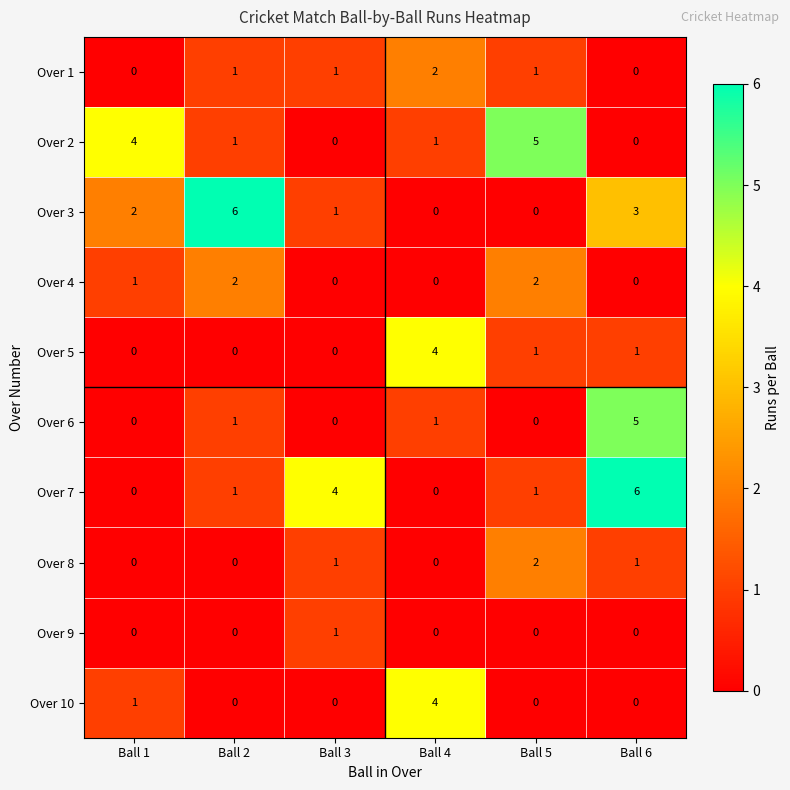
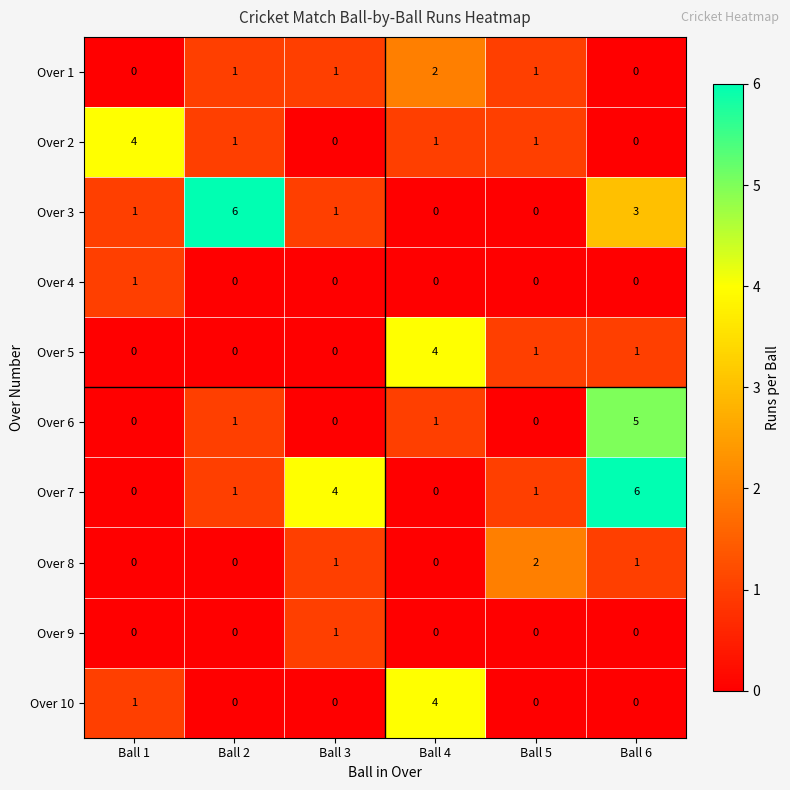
  {
    "Over 1": {
      "Ball 1": 0,
      "Ball 2": 1,
      "Ball 3": 1,
      "Ball 4": 2,
      "Ball 5": 1,
      "Ball 6": 0
    },
    "Over 2": {
      "Ball 1": 4,
      "Ball 2": 1,
      "Ball 3": 0,
      "Ball 4": 1,
-     "Ball 5": 5,
+     "Ball 5": 1,
      "Ball 6": 0
    },
    "Over 3": {
-     "Ball 1": 2,
+     "Ball 1": 1,
      "Ball 2": 6,
      "Ball 3": 1,
      "Ball 4": 0,
      "Ball 5": 0,
      "Ball 6": 3
    },
    "Over 4": {
      "Ball 1": 1,
-     "Ball 2": 2,
+     "Ball 2": 0,
      "Ball 3": 0,
      "Ball 4": 0,
-     "Ball 5": 2,
+     "Ball 5": 0,
      "Ball 6": 0
    },
    "Over 5": {
      "Ball 1": 0,
      "Ball 2": 0,
      "Ball 3": 0,
      "Ball 4": 4,
      "Ball 5": 1,
      "Ball 6": 1
    },
    "Over 6": {
      "Ball 1": 0,
      "Ball 2": 1,
      "Ball 3": 0,
      "Ball 4": 1,
      "Ball 5": 0,
      "Ball 6": 5
    },
    "Over 7": {
      "Ball 1": 0,
      "Ball 2": 1,
      "Ball 3": 4,
      "Ball 4": 0,
      "Ball 5": 1,
      "Ball 6": 6
    },
    "Over 8": {
      "Ball 1": 0,
      "Ball 2": 0,
      "Ball 3": 1,
      "Ball 4": 0,
      "Ball 5": 2,
      "Ball 6": 1
    },
    "Over 9": {
      "Ball 1": 0,
      "Ball 2": 0,
      "Ball 3": 1,
      "Ball 4": 0,
      "Ball 5": 0,
      "Ball 6": 0
    },
    "Over 10": {
      "Ball 1": 1,
      "Ball 2": 0,
      "Ball 3": 0,
      "Ball 4": 4,
      "Ball 5": 0,
      "Ball 6": 0
    }
  }
